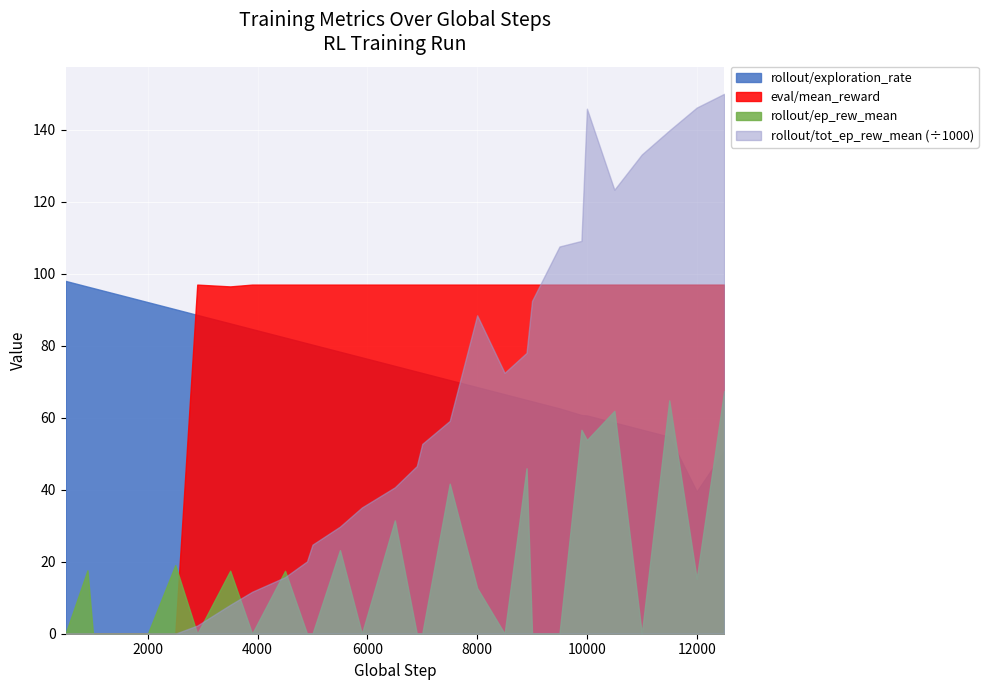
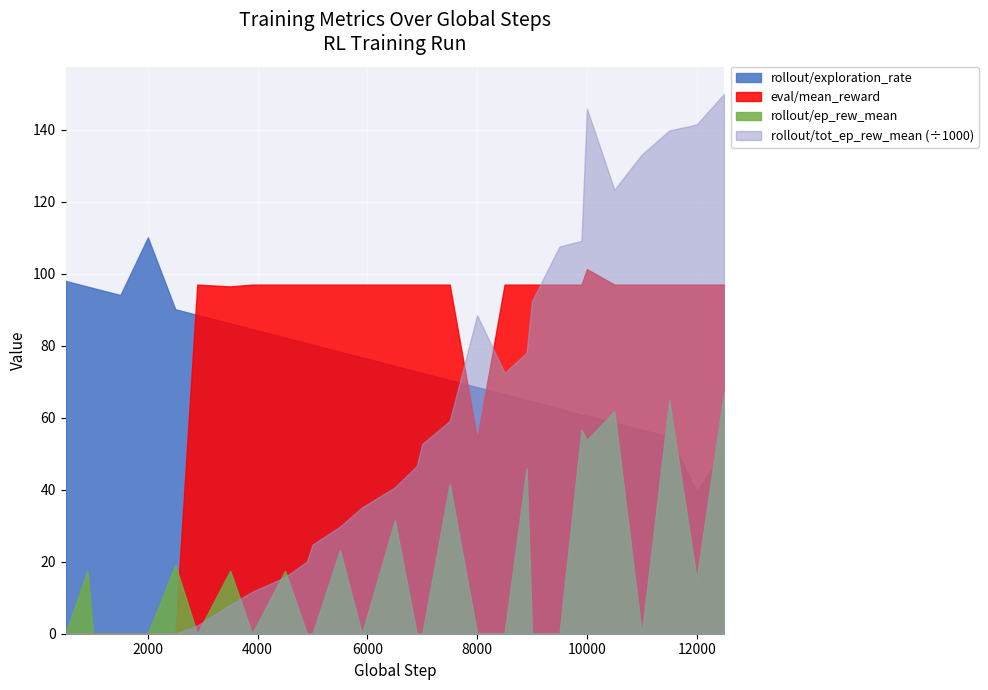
  {
    "rollout/exploration_rate": {
-     "2000": 92,
+     "2000": 110,
      "8000": 69,
      "10000": 61,
      "12000": 40
    },
    "eval/mean_reward": {
-     "8000": 97,
-     "10000": 97,
+     "8000": 54,
+     "10000": 101,
      "12000": 97
    },
    "rollout/ep_rew_mean": {
-     "8000": 13,
+     "8000": 0,
      "10000": 54,
      "12000": 15
    },
    "rollout/tot_ep_rew_mean (÷1000)": {
      "8000": 88,
      "10000": 146,
-     "12000": 146
+     "12000": 141
    }
  }
